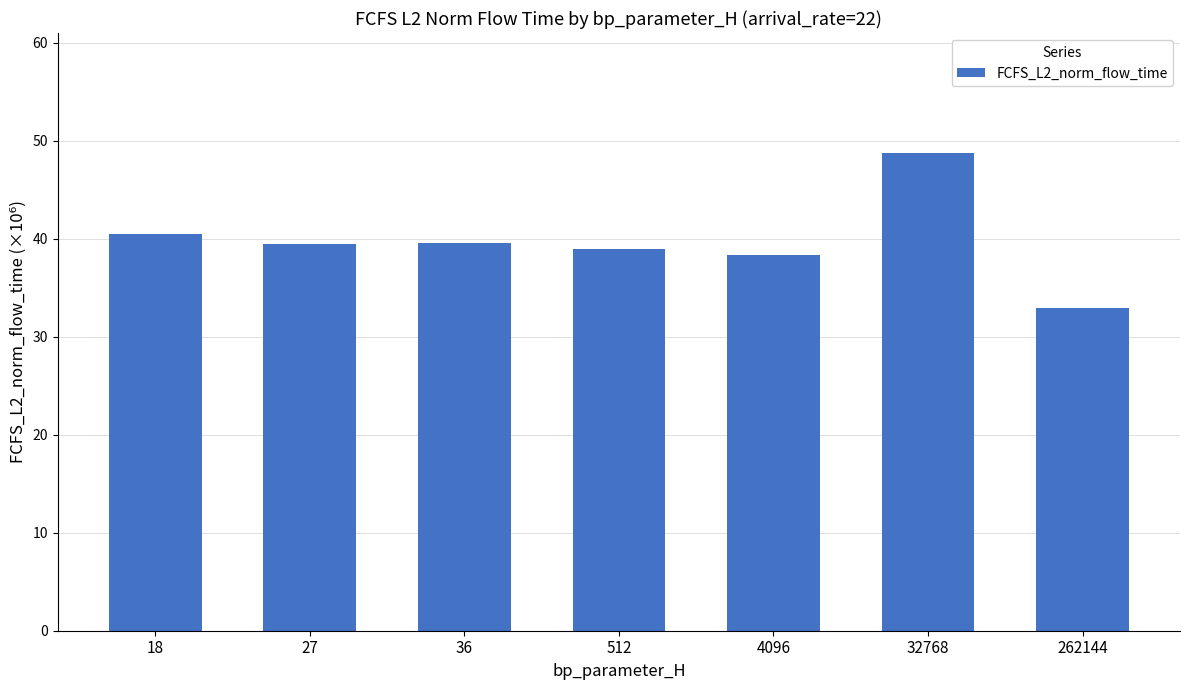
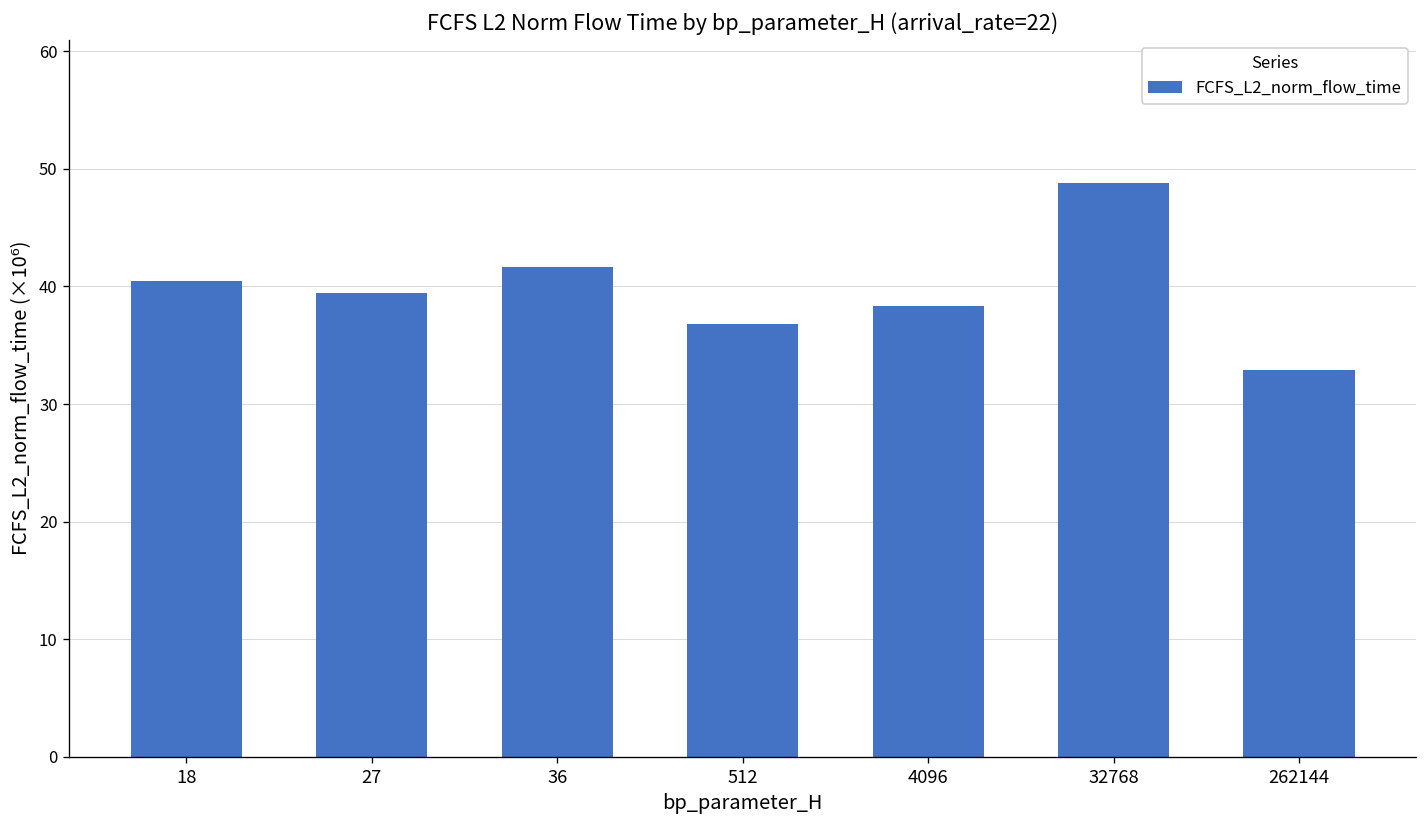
  {
    "18": 40,
    "27": 39,
-   "36": 40,
-   "512": 39,
+   "36": 42,
+   "512": 37,
    "4096": 38,
    "32768": 49,
    "262144": 33
  }
